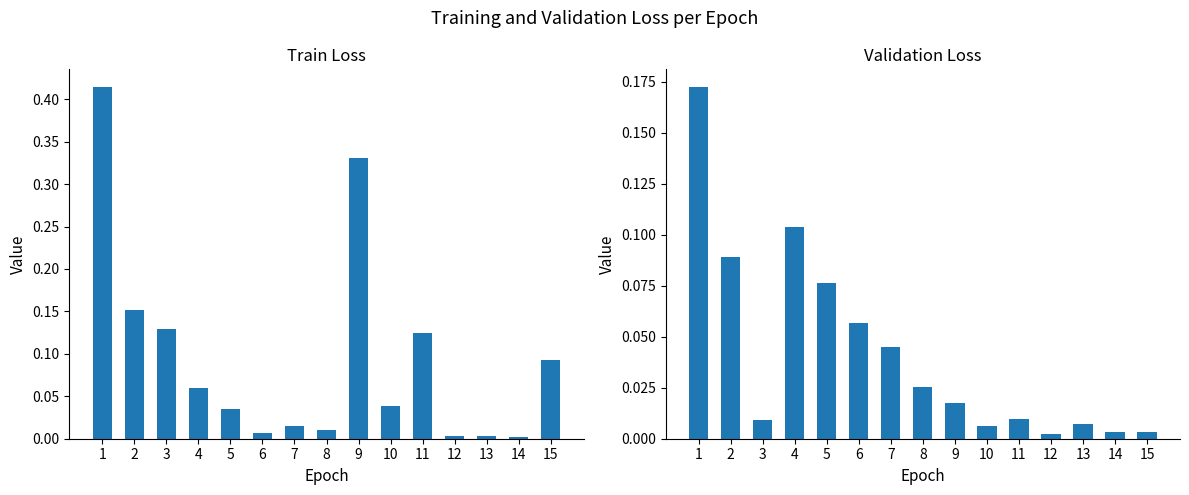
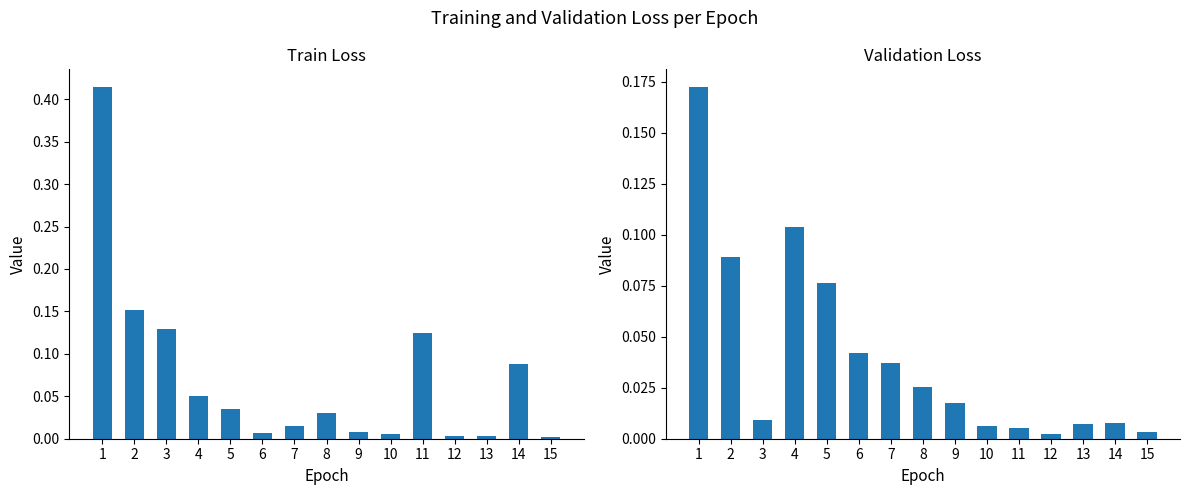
  {
    "Train Loss": {
      "1": 0.41,
      "2": 0.15,
      "3": 0.13,
-     "4": 0.06,
+     "4": 0.05,
      "5": 0.04,
      "6": 0.01,
      "7": 0.01,
-     "8": 0.01,
-     "9": 0.33,
-     "10": 0.04,
+     "8": 0.03,
+     "9": 0.01,
+     "10": 0.01,
      "11": 0.12,
      "12": 0.00,
-     "14": 0.00,
-     "15": 0.09
+     "14": 0.09,
+     "15": 0.00
    },
    "Validation Loss": {
      "1": 0.173,
      "2": 0.089,
      "3": 0.009,
      "4": 0.104,
      "5": 0.076,
-     "6": 0.057,
-     "7": 0.045,
+     "6": 0.042,
+     "7": 0.037,
      "8": 0.026,
      "9": 0.018,
      "10": 0.006,
-     "11": 0.010,
+     "11": 0.005,
      "12": 0.002,
      "13": 0.007,
-     "14": 0.003,
+     "14": 0.008,
      "15": 0.003
    }
  }
